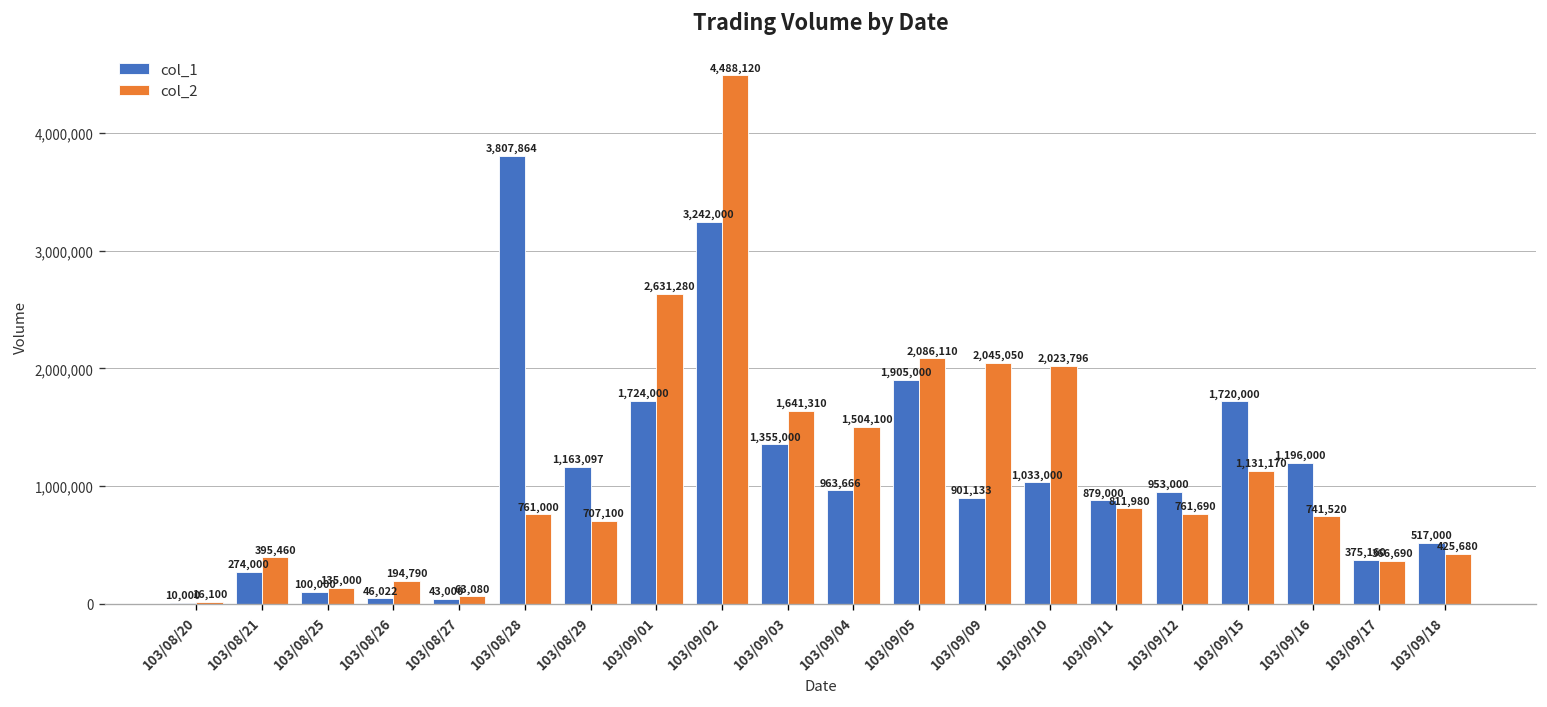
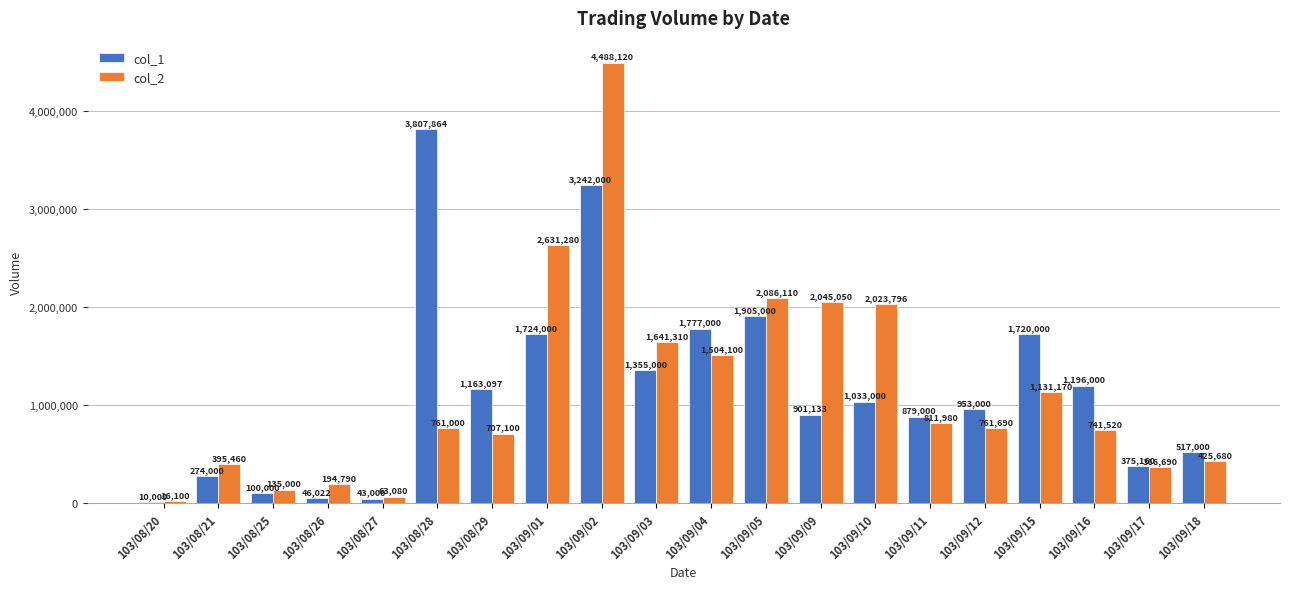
  {
    "col_1": {
      "103/08/21": "274,000",
      "103/08/26": "46,022",
      "103/08/28": "3,807,864",
      "103/08/29": "1,163,097",
      "103/09/01": "1,724,000",
      "103/09/02": "3,242,000",
      "103/09/03": "1,355,000",
-     "103/09/04": "963,666",
+     "103/09/04": "1,777,000",
      "103/09/05": "1,905,000",
      "103/09/09": "901,133",
      "103/09/10": "1,033,000",
      "103/09/11": "879,000",
      "103/09/12": "953,000",
      "103/09/15": "1,720,000",
      "103/09/16": "1,196,000",
      "103/09/18": "517,000"
    },
    "col_2": {
      "103/08/21": "395,460",
      "103/08/26": "194,790",
      "103/08/28": "761,000",
      "103/08/29": "707,100",
      "103/09/01": "2,631,280",
      "103/09/02": "4,488,120",
      "103/09/03": "1,641,310",
      "103/09/04": "1,504,100",
      "103/09/05": "2,086,110",
      "103/09/09": "2,045,050",
      "103/09/10": "2,023,796",
      "103/09/11": "811,980",
      "103/09/12": "761,690",
      "103/09/15": "1,131,170",
      "103/09/16": "741,520",
      "103/09/18": "425,680"
    }
  }
